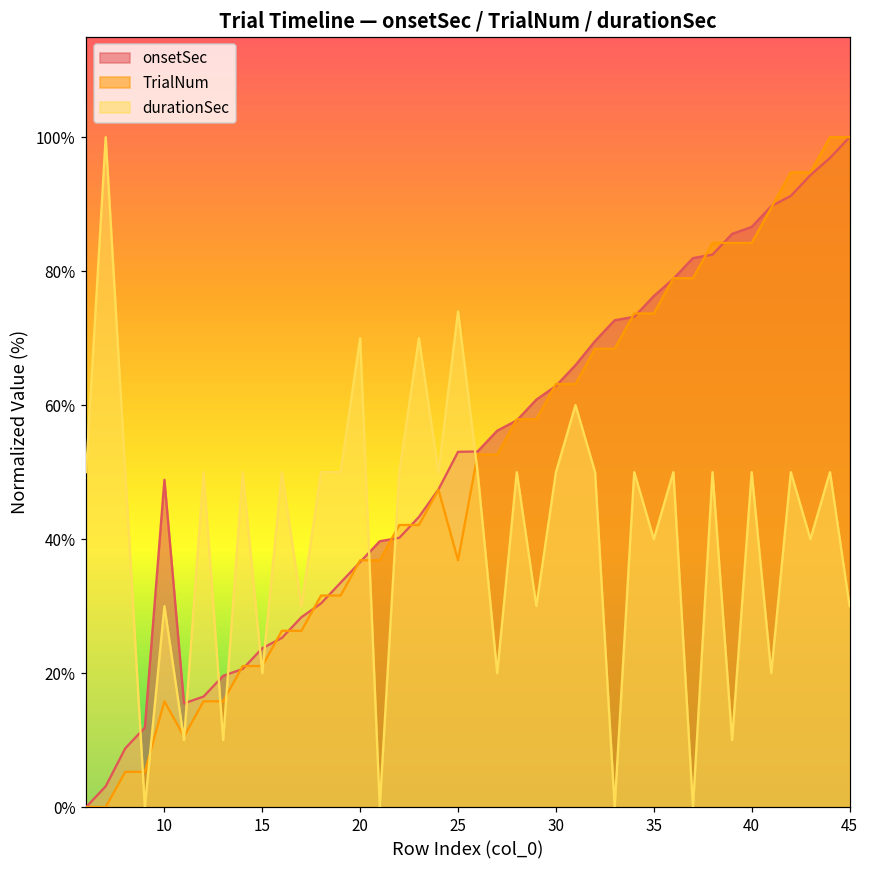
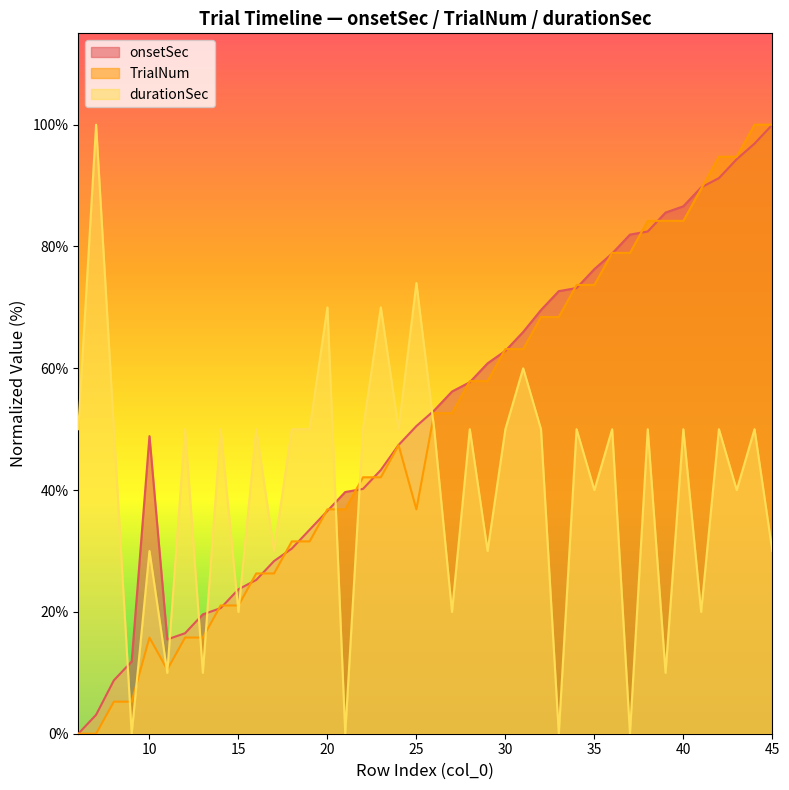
  {
    "onsetSec": {
      "10": "49%",
      "15": "24%",
-     "25": "53%",
+     "25": "51%",
      "35": "76%",
      "40": "87%"
    },
    "TrialNum": {
      "10": "16%",
      "15": "21%",
      "25": "37%",
      "35": "74%",
      "40": "84%"
    },
    "durationSec": {
      "10": "30%",
      "15": "20%",
      "20": "70%",
      "25": "74%",
      "30": "50%",
      "35": "40%",
      "40": "50%",
      "45": "30%"
    }
  }
